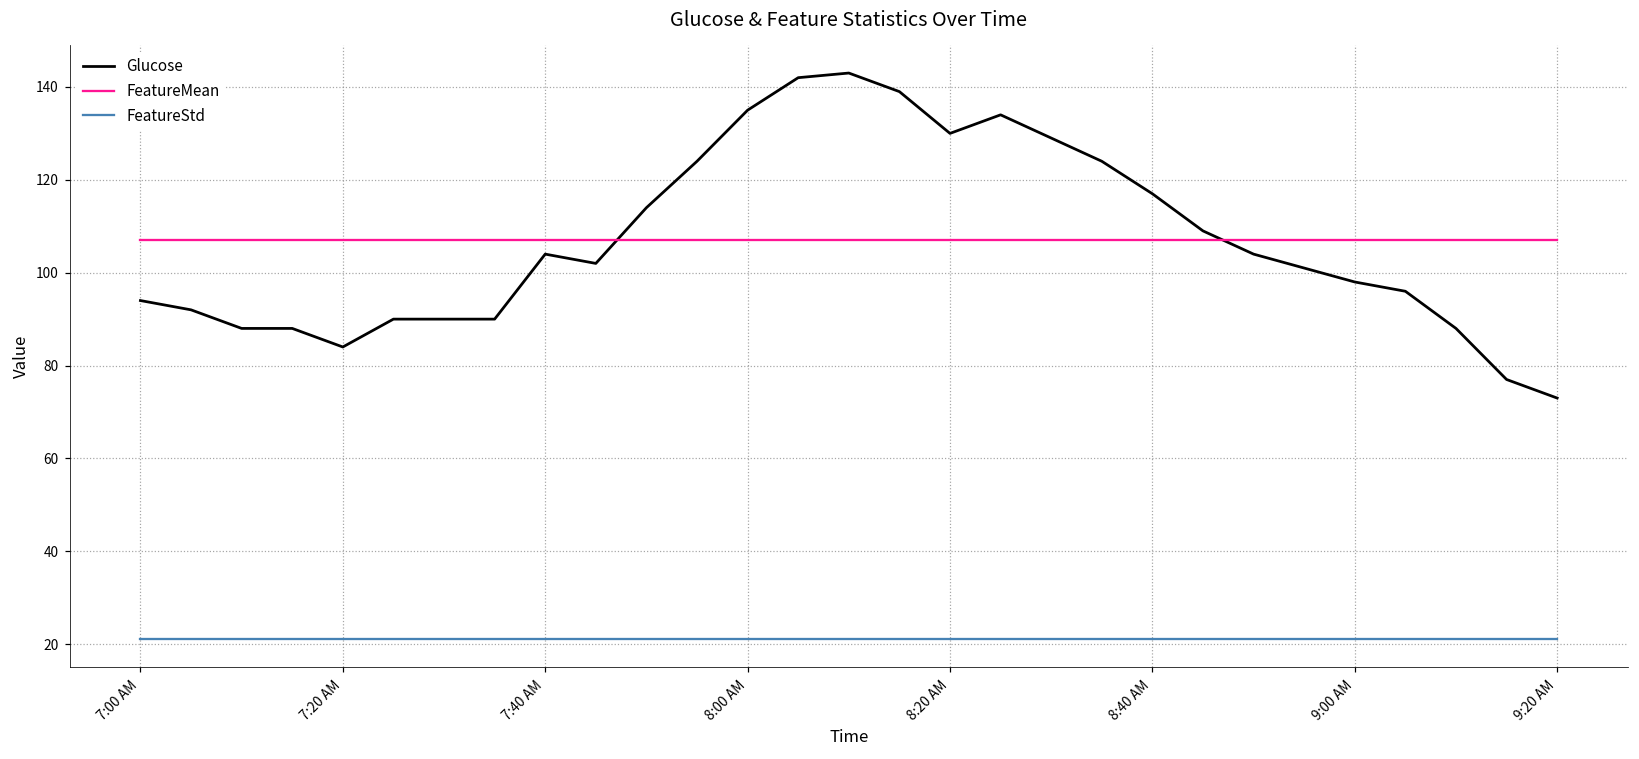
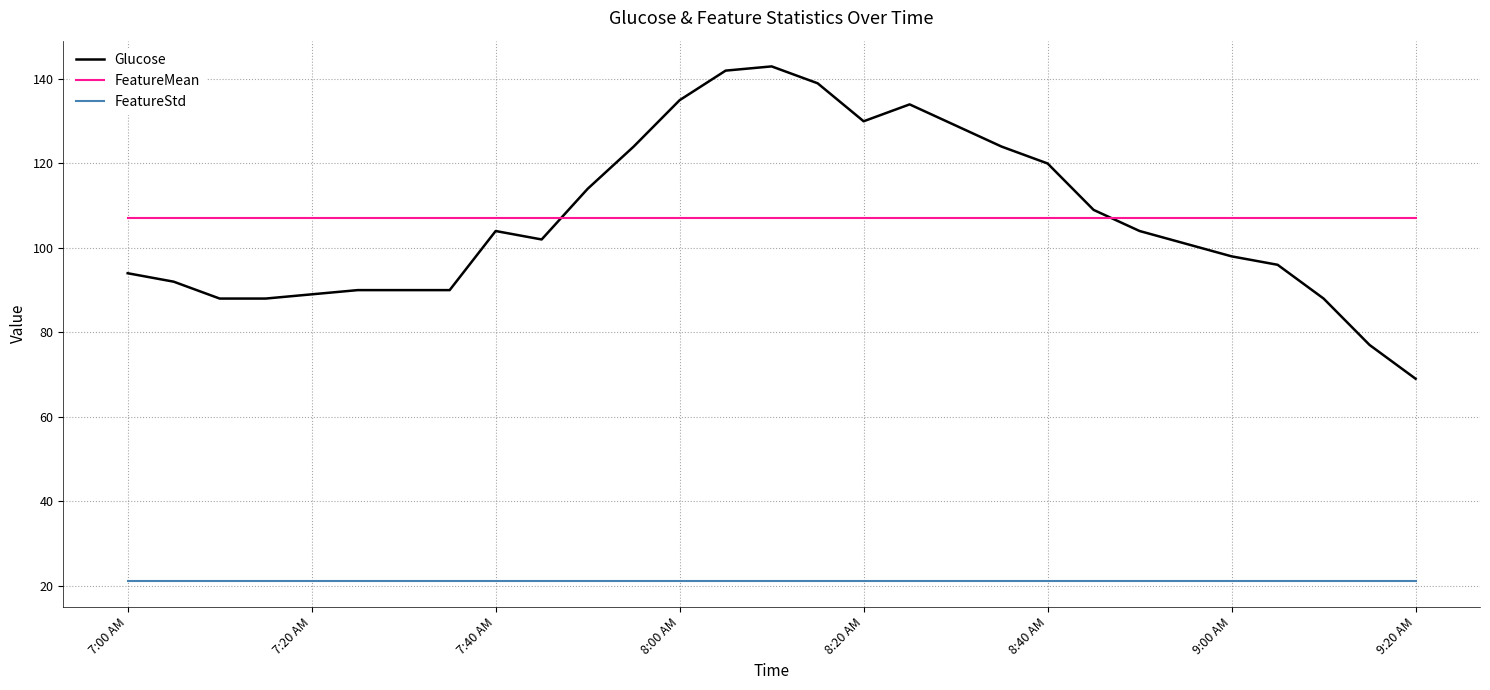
  {
    "Glucose": {
      "7:00 AM": 94,
-     "7:20 AM": 84,
+     "7:20 AM": 89,
      "7:40 AM": 104,
      "8:00 AM": 135,
      "8:20 AM": 130,
-     "8:40 AM": 117,
+     "8:40 AM": 120,
      "9:00 AM": 98,
-     "9:20 AM": 73
+     "9:20 AM": 69
    },
    "FeatureMean": {
      "7:00 AM": 107,
      "7:20 AM": 107,
      "7:40 AM": 107,
      "8:00 AM": 107,
      "8:20 AM": 107,
      "8:40 AM": 107,
      "9:00 AM": 107,
      "9:20 AM": 107
    },
    "FeatureStd": {
      "7:00 AM": 21,
      "7:20 AM": 21,
      "7:40 AM": 21,
      "8:00 AM": 21,
      "8:20 AM": 21,
      "8:40 AM": 21,
      "9:00 AM": 21,
      "9:20 AM": 21
    }
  }
